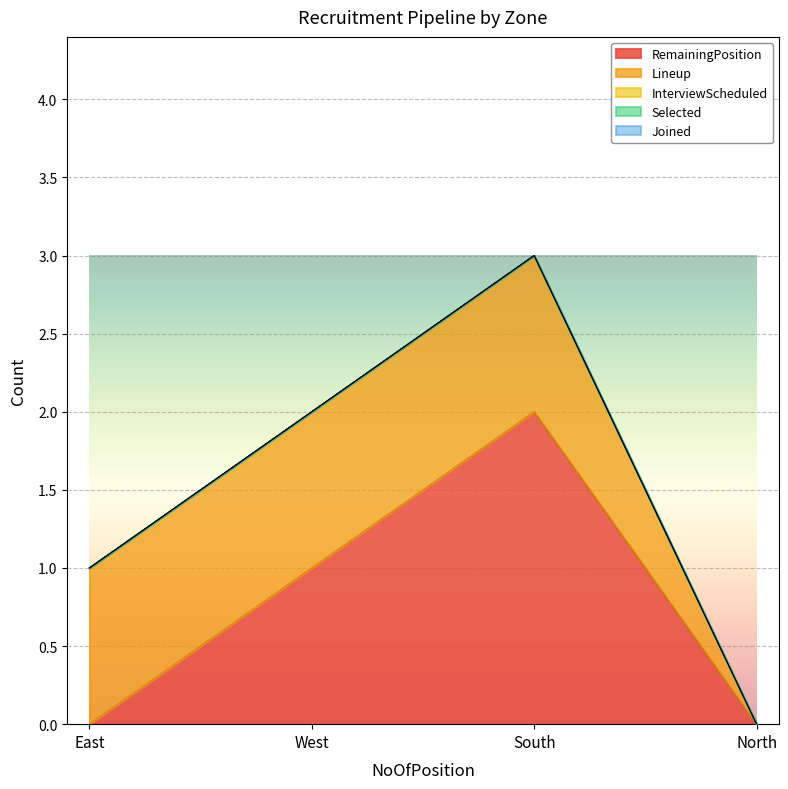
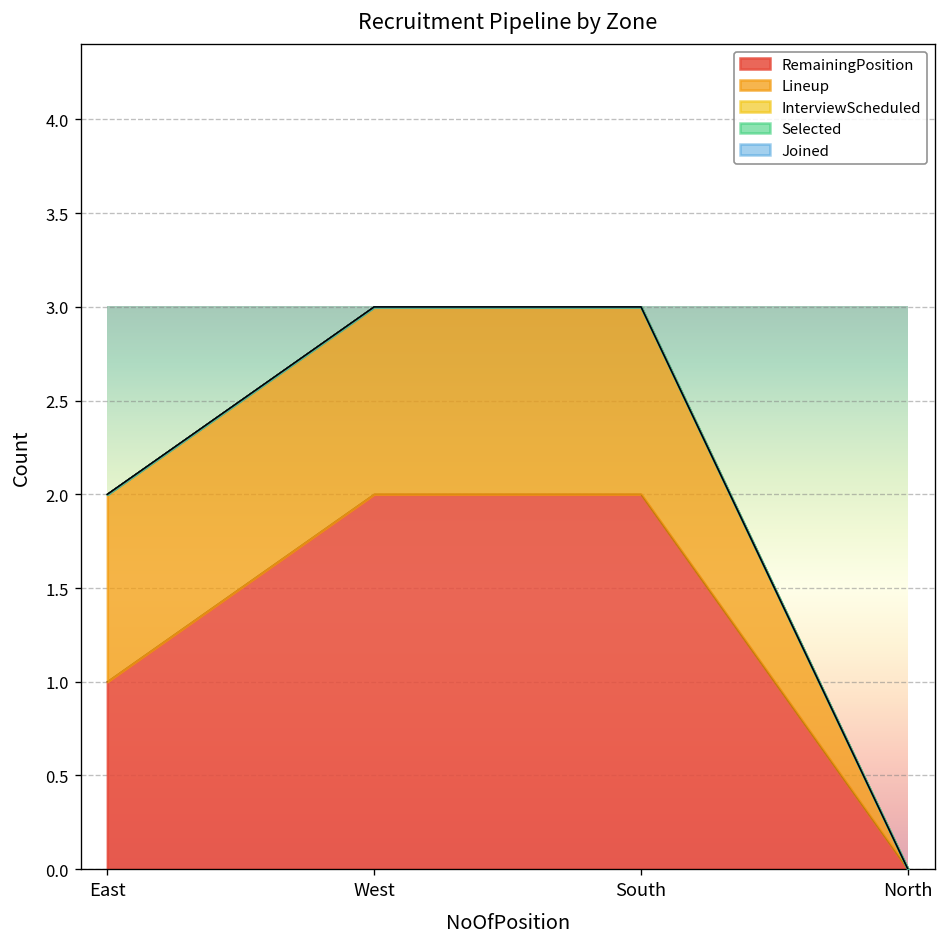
  {
    "RemainingPosition": {
-     "East": 0,
-     "West": 1,
+     "East": 1,
+     "West": 2,
      "South": 2
    }
  }
